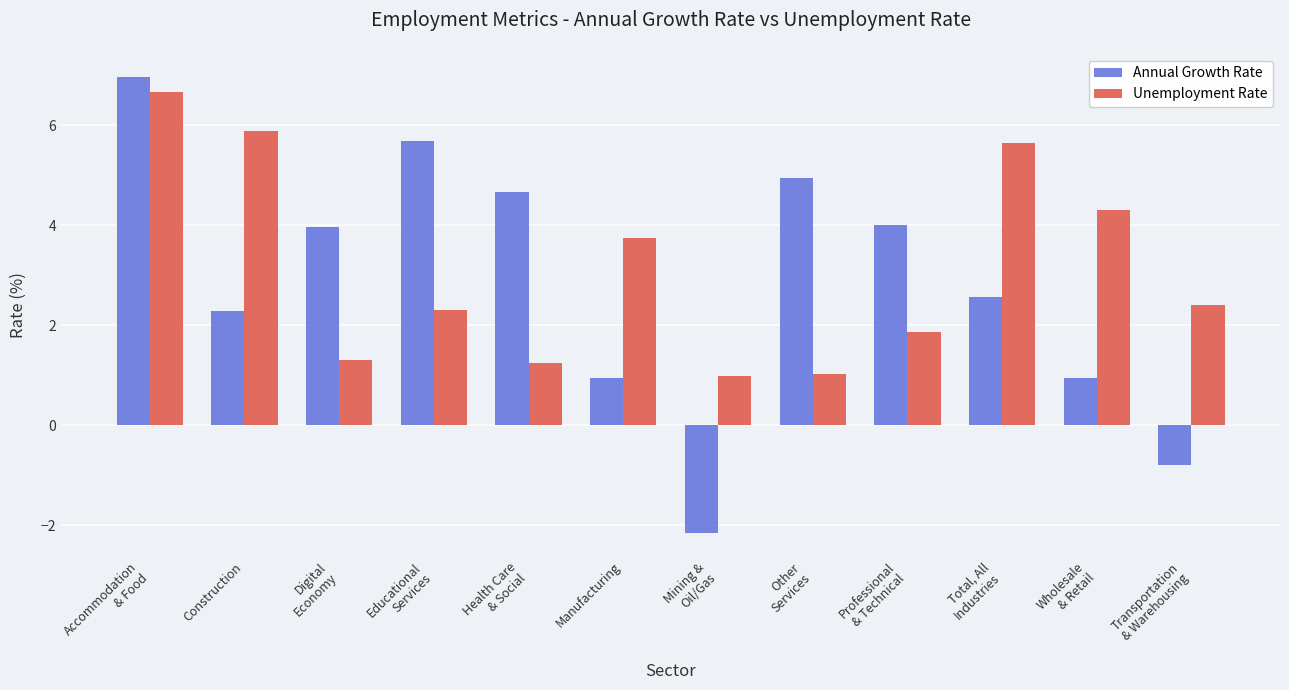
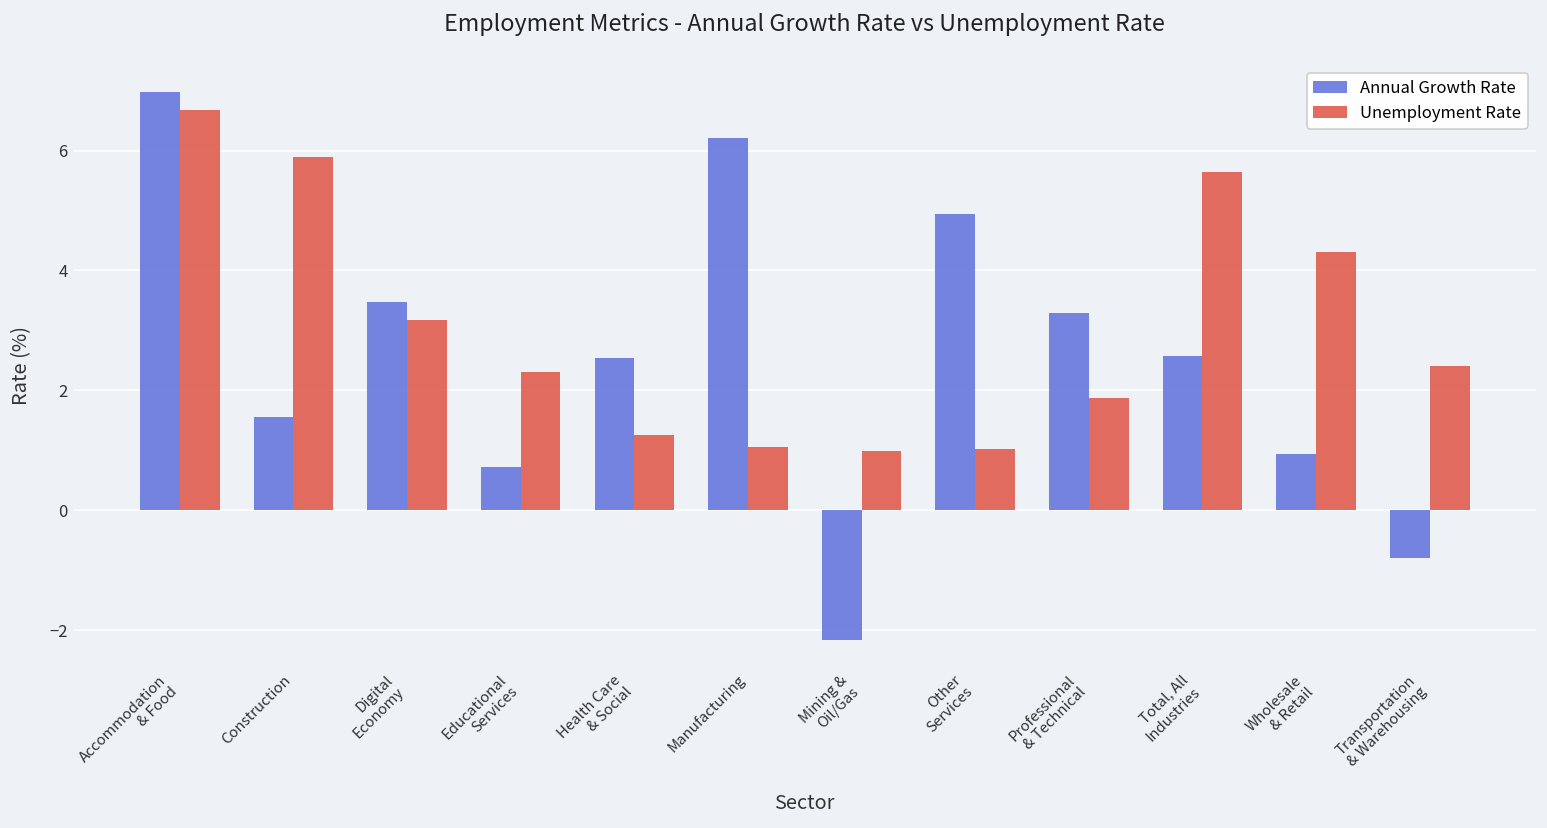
  {
    "Annual Growth Rate": {
      "Accommodation & Food": 7.0,
-     "Construction": 2.3,
-     "Digital Economy": 4.0,
-     "Educational Services": 5.7,
-     "Health Care & Social": 4.7,
-     "Manufacturing": 0.9,
+     "Construction": 1.6,
+     "Digital Economy": 3.5,
+     "Educational Services": 0.7,
+     "Health Care & Social": 2.5,
+     "Manufacturing": 6.2,
      "Mining & Oil/Gas": -2.2,
      "Other Services": 4.9,
-     "Professional & Technical": 4.0,
+     "Professional & Technical": 3.3,
      "Total, All Industries": 2.6,
      "Wholesale & Retail": 0.9,
      "Transportation & Warehousing": -0.8
    },
    "Unemployment Rate": {
      "Accommodation & Food": 6.7,
      "Construction": 5.9,
-     "Digital Economy": 1.3,
+     "Digital Economy": 3.2,
      "Educational Services": 2.3,
      "Health Care & Social": 1.3,
-     "Manufacturing": 3.8,
+     "Manufacturing": 1.0,
      "Mining & Oil/Gas": 1.0,
      "Other Services": 1.0,
      "Professional & Technical": 1.9,
      "Total, All Industries": 5.6,
      "Wholesale & Retail": 4.3,
      "Transportation & Warehousing": 2.4
    }
  }
